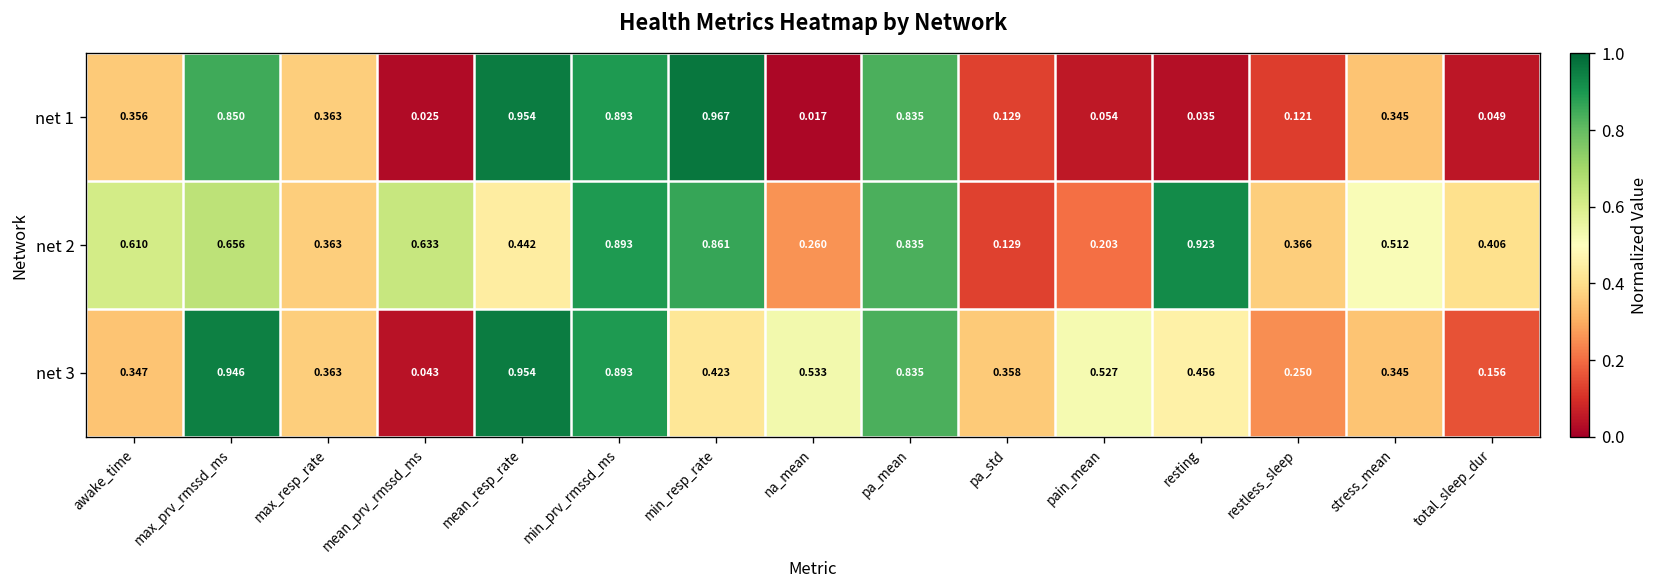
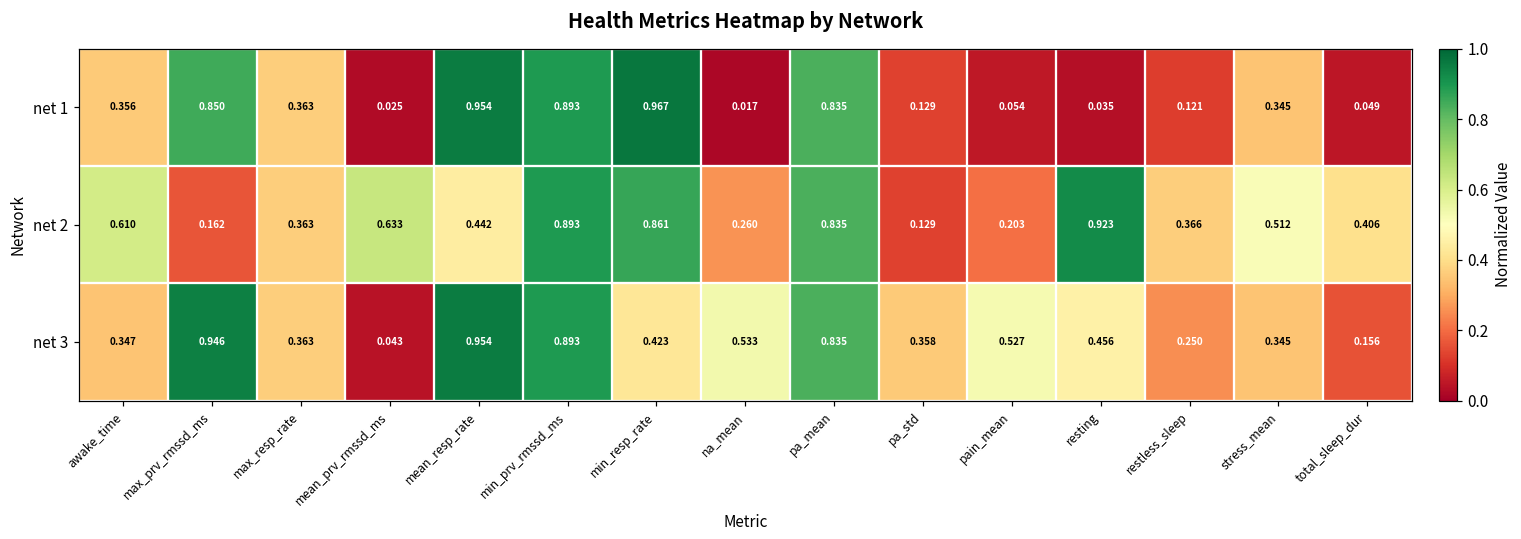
  {
    "net 1": {
      "awake_time": 0.356,
      "max_prv_rmssd_ms": 0.850,
      "max_resp_rate": 0.363,
      "mean_prv_rmssd_ms": 0.025,
      "mean_resp_rate": 0.954,
      "min_prv_rmssd_ms": 0.893,
      "min_resp_rate": 0.967,
      "na_mean": 0.017,
      "pa_mean": 0.835,
      "pa_std": 0.129,
      "pain_mean": 0.054,
      "resting": 0.035,
      "restless_sleep": 0.121,
      "stress_mean": 0.345,
      "total_sleep_dur": 0.049
    },
    "net 2": {
      "awake_time": 0.610,
-     "max_prv_rmssd_ms": 0.656,
+     "max_prv_rmssd_ms": 0.162,
      "max_resp_rate": 0.363,
      "mean_prv_rmssd_ms": 0.633,
      "mean_resp_rate": 0.442,
      "min_prv_rmssd_ms": 0.893,
      "min_resp_rate": 0.861,
      "na_mean": 0.260,
      "pa_mean": 0.835,
      "pa_std": 0.129,
      "pain_mean": 0.203,
      "resting": 0.923,
      "restless_sleep": 0.366,
      "stress_mean": 0.512,
      "total_sleep_dur": 0.406
    },
    "net 3": {
      "awake_time": 0.347,
      "max_prv_rmssd_ms": 0.946,
      "max_resp_rate": 0.363,
      "mean_prv_rmssd_ms": 0.043,
      "mean_resp_rate": 0.954,
      "min_prv_rmssd_ms": 0.893,
      "min_resp_rate": 0.423,
      "na_mean": 0.533,
      "pa_mean": 0.835,
      "pa_std": 0.358,
      "pain_mean": 0.527,
      "resting": 0.456,
      "restless_sleep": 0.250,
      "stress_mean": 0.345,
      "total_sleep_dur": 0.156
    }
  }
